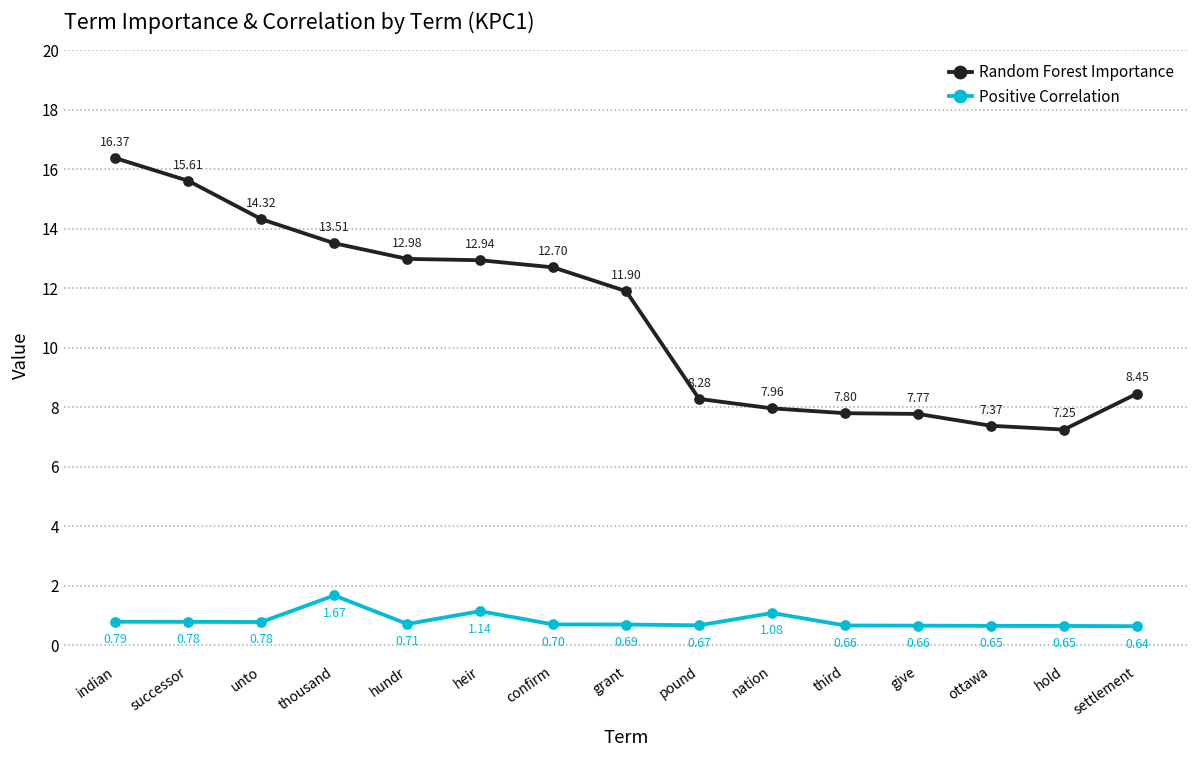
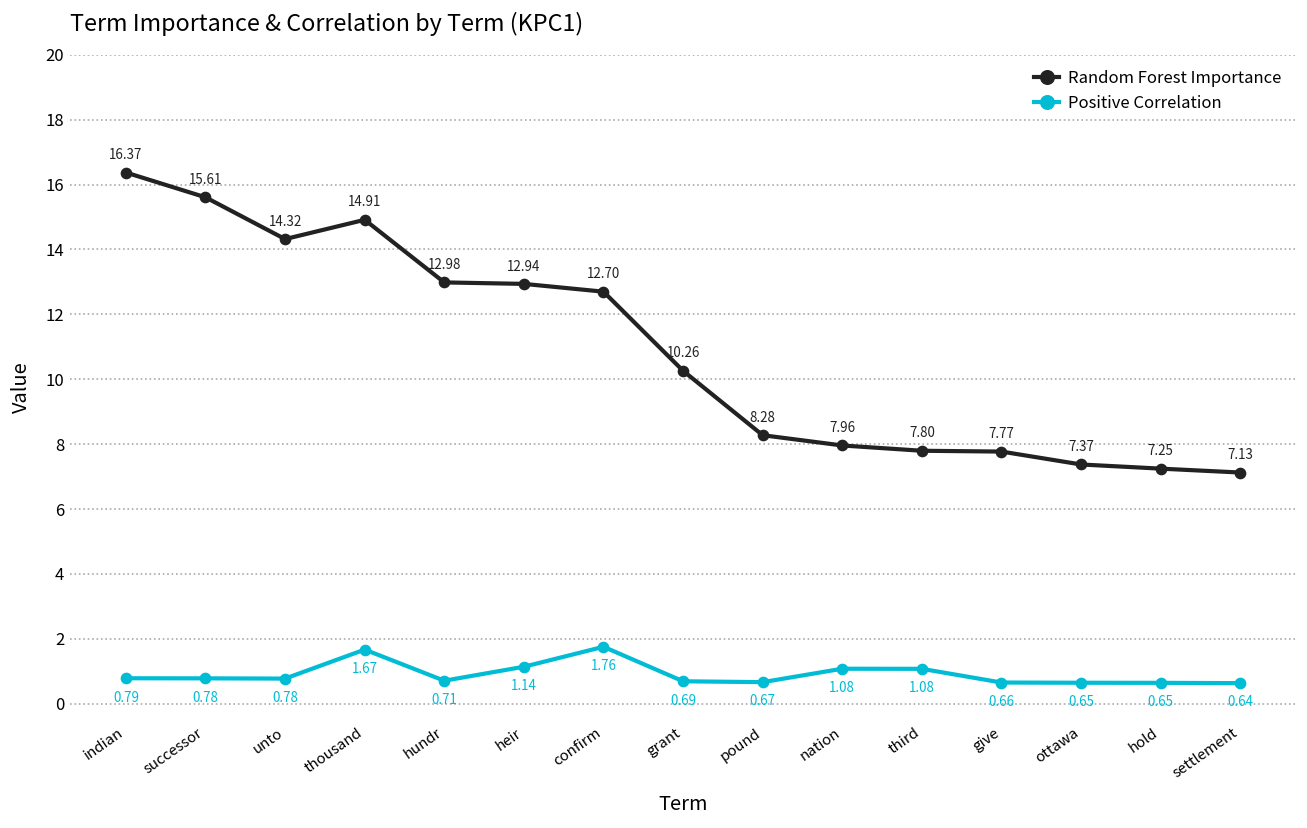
  {
    "Random Forest Importance": {
      "indian": 16.37,
      "successor": 15.61,
      "unto": 14.32,
-     "thousand": 13.51,
+     "thousand": 14.91,
      "hundr": 12.98,
      "heir": 12.94,
      "confirm": 12.70,
-     "grant": 11.90,
+     "grant": 10.26,
      "pound": 8.28,
      "nation": 7.96,
      "third": 7.80,
      "give": 7.77,
      "ottawa": 7.37,
      "hold": 7.25,
-     "settlement": 8.45
+     "settlement": 7.13
    },
    "Positive Correlation": {
      "indian": 0.79,
      "successor": 0.78,
      "unto": 0.78,
      "thousand": 1.67,
      "hundr": 0.71,
      "heir": 1.14,
-     "confirm": 0.70,
+     "confirm": 1.76,
      "grant": 0.69,
      "pound": 0.67,
      "nation": 1.08,
-     "third": 0.66,
+     "third": 1.08,
      "give": 0.66,
      "ottawa": 0.65,
      "hold": 0.65,
      "settlement": 0.64
    }
  }
